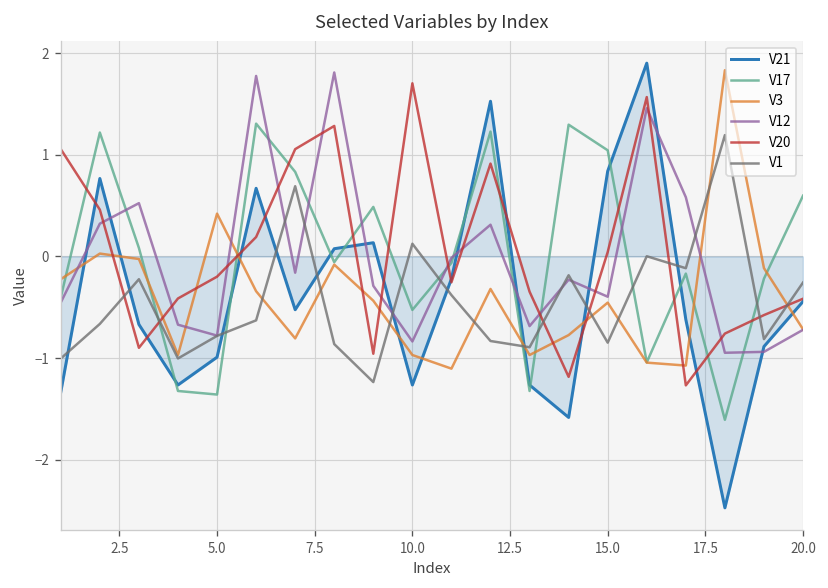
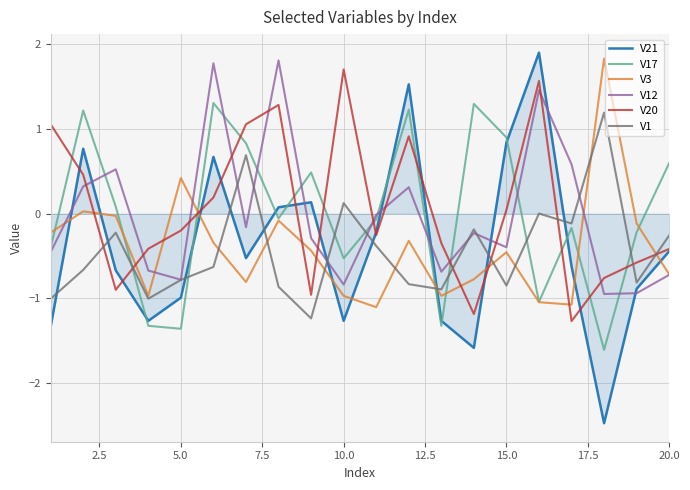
  {
    "V17": {
      "5.0": -1.4,
      "10.0": -0.5,
-     "15.0": 1.0,
+     "15.0": 0.9,
      "20.0": 0.6
    },
    "V3": {
      "5.0": 0.4,
      "10.0": -1.0,
      "15.0": -0.5
    },
    "V20": {
      "5.0": -0.2,
      "10.0": 1.7,
      "15.0": 0.0
    }
  }
